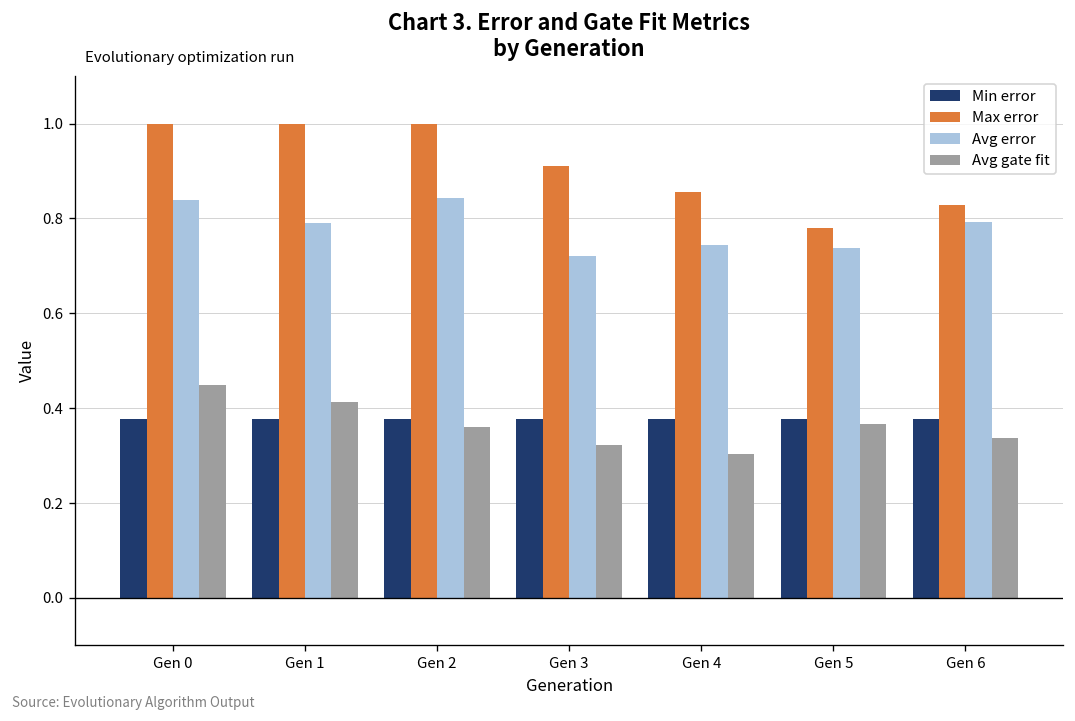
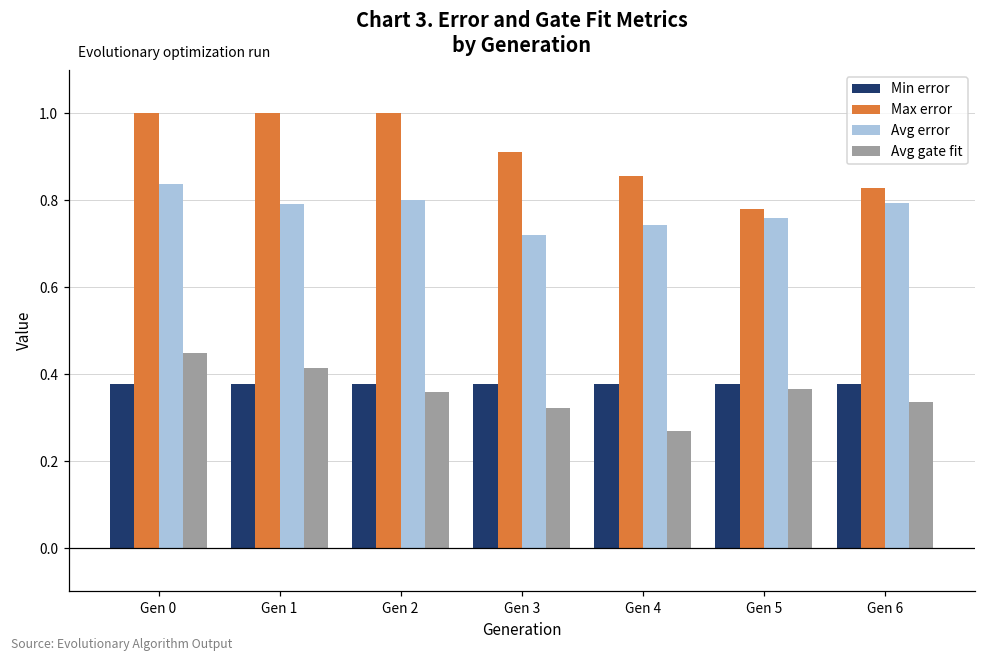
  {
    "Min error": {
      "Gen 0": 0.38,
      "Gen 1": 0.38,
      "Gen 2": 0.38,
      "Gen 3": 0.38,
      "Gen 4": 0.38,
      "Gen 5": 0.38,
      "Gen 6": 0.38
    },
    "Max error": {
      "Gen 0": 1.00,
      "Gen 1": 1.00,
      "Gen 2": 1.00,
      "Gen 3": 0.91,
      "Gen 4": 0.86,
      "Gen 5": 0.78,
      "Gen 6": 0.83
    },
    "Avg error": {
      "Gen 0": 0.84,
      "Gen 1": 0.79,
-     "Gen 2": 0.84,
+     "Gen 2": 0.80,
      "Gen 3": 0.72,
      "Gen 4": 0.74,
-     "Gen 5": 0.74,
+     "Gen 5": 0.76,
      "Gen 6": 0.79
    },
    "Avg gate fit": {
      "Gen 0": 0.45,
      "Gen 1": 0.41,
      "Gen 2": 0.36,
      "Gen 3": 0.32,
-     "Gen 4": 0.30,
+     "Gen 4": 0.27,
      "Gen 5": 0.37,
      "Gen 6": 0.34
    }
  }
